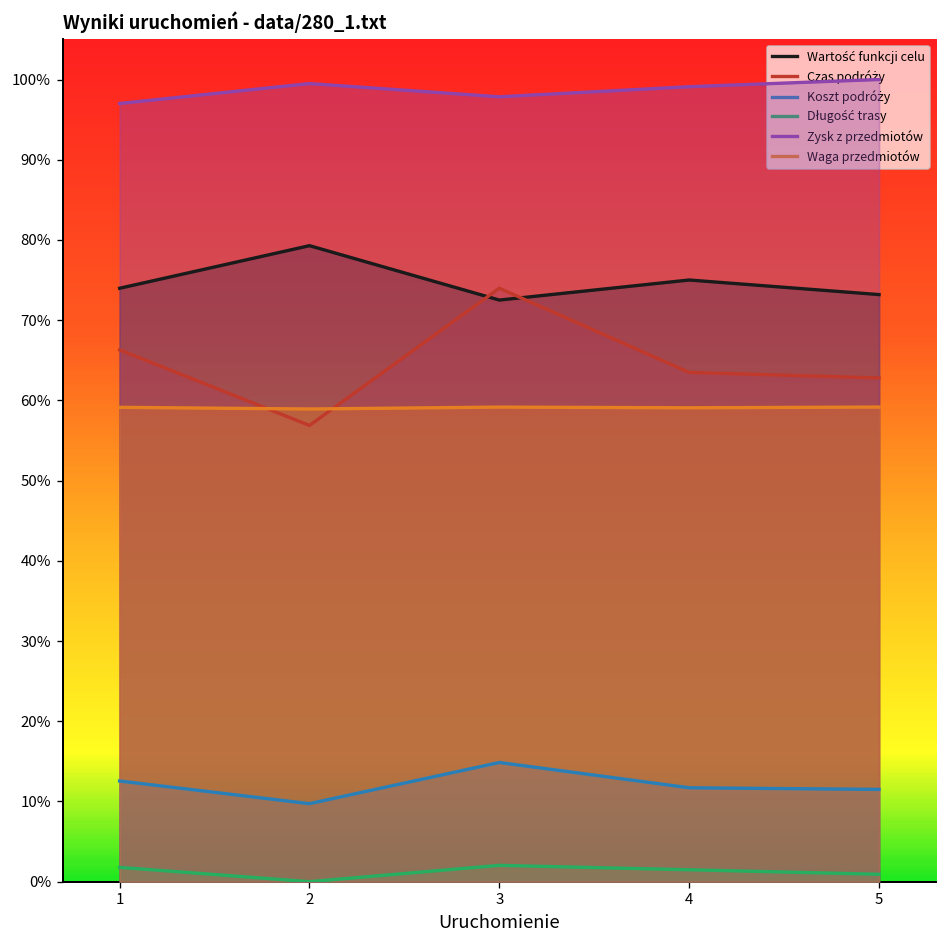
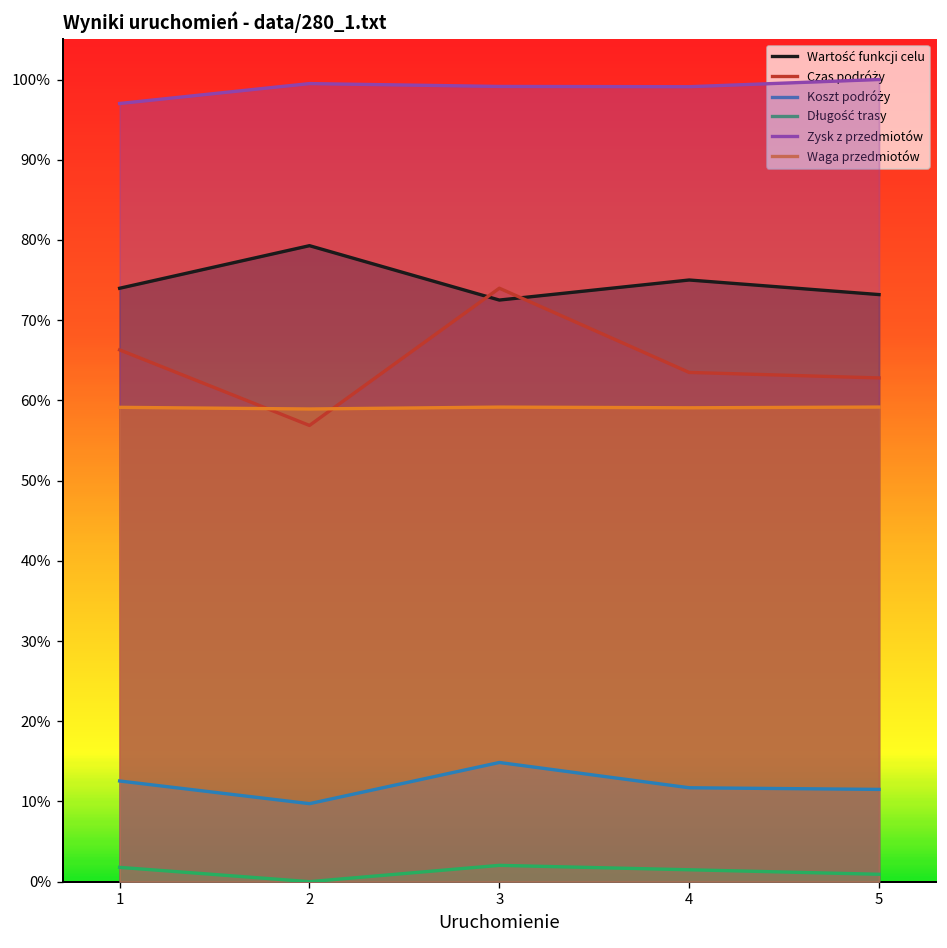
  {
    "Wartość funkcji celu": {
      "1": "74%",
      "2": "79%",
      "3": "73%",
      "4": "75%",
      "5": "73%"
    },
    "Zysk z przedmiotów": {
      "1": "97%",
      "2": "99%",
-     "3": "98%",
+     "3": "99%",
      "4": "99%"
    }
  }
